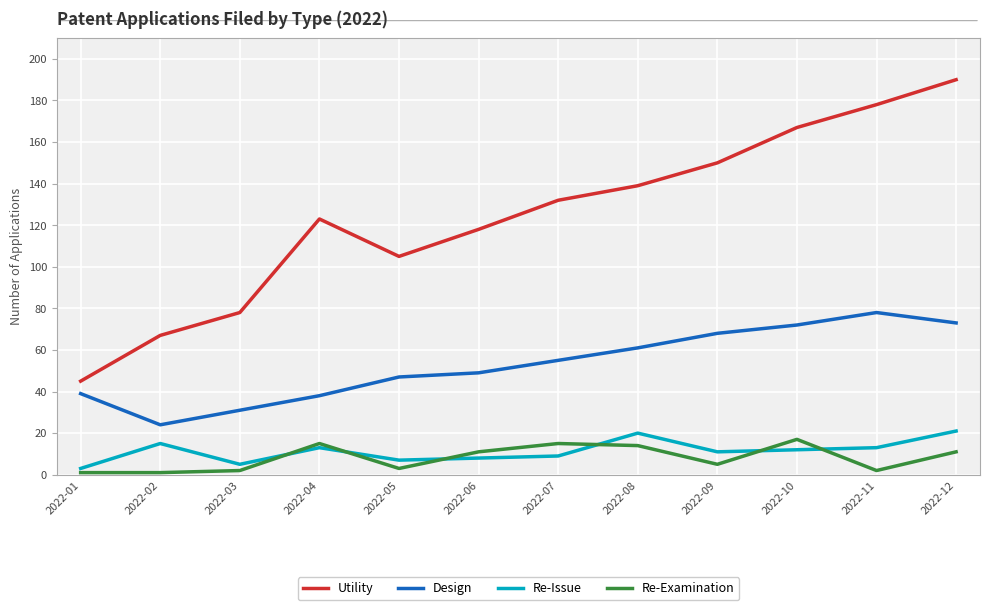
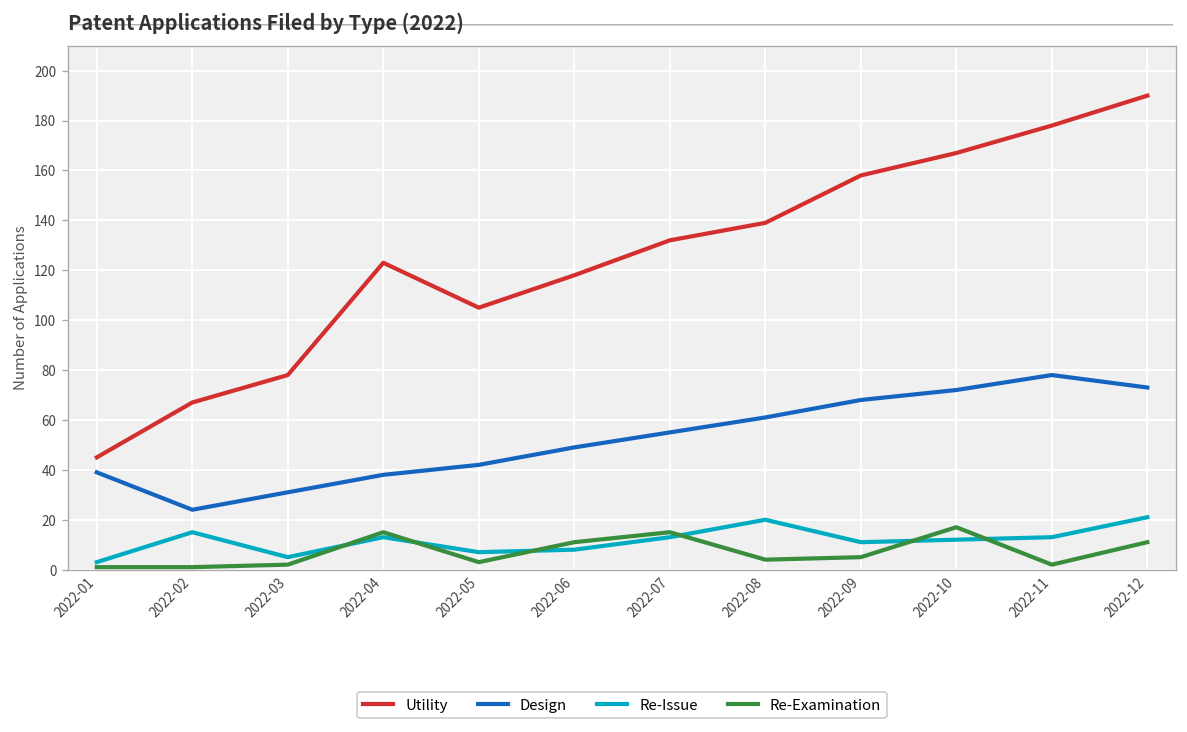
  {
    "Utility": {
      "2022-01": 45,
      "2022-02": 67,
      "2022-03": 78,
      "2022-04": 123,
      "2022-05": 105,
      "2022-06": 118,
      "2022-07": 132,
      "2022-08": 139,
-     "2022-09": 150,
+     "2022-09": 158,
      "2022-10": 167,
      "2022-11": 178,
      "2022-12": 190
    },
    "Design": {
      "2022-01": 39,
      "2022-02": 24,
      "2022-03": 31,
      "2022-04": 38,
-     "2022-05": 47,
+     "2022-05": 42,
      "2022-06": 49,
      "2022-07": 55,
      "2022-08": 61,
      "2022-09": 68,
      "2022-10": 72,
      "2022-11": 78,
      "2022-12": 73
    },
    "Re-Issue": {
      "2022-01": 3,
      "2022-02": 15,
      "2022-03": 5,
      "2022-04": 13,
      "2022-05": 7,
      "2022-06": 8,
-     "2022-07": 9,
+     "2022-07": 13,
      "2022-08": 20,
      "2022-09": 11,
      "2022-10": 12,
      "2022-11": 13,
      "2022-12": 21
    },
    "Re-Examination": {
      "2022-01": 1,
      "2022-02": 1,
      "2022-03": 2,
      "2022-04": 15,
      "2022-05": 3,
      "2022-06": 11,
      "2022-07": 15,
-     "2022-08": 14,
+     "2022-08": 4,
      "2022-09": 5,
      "2022-10": 17,
      "2022-11": 2,
      "2022-12": 11
    }
  }
